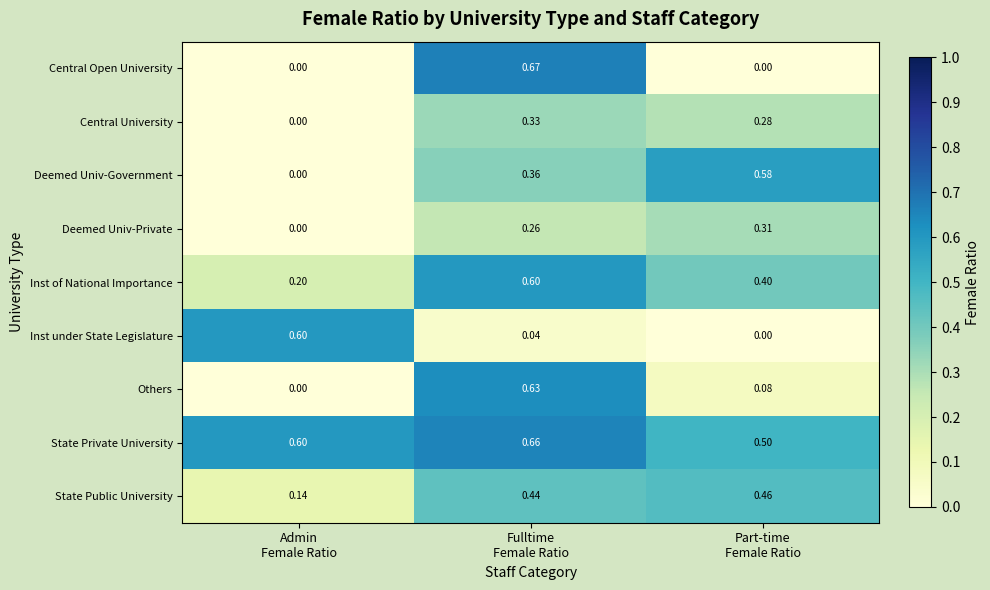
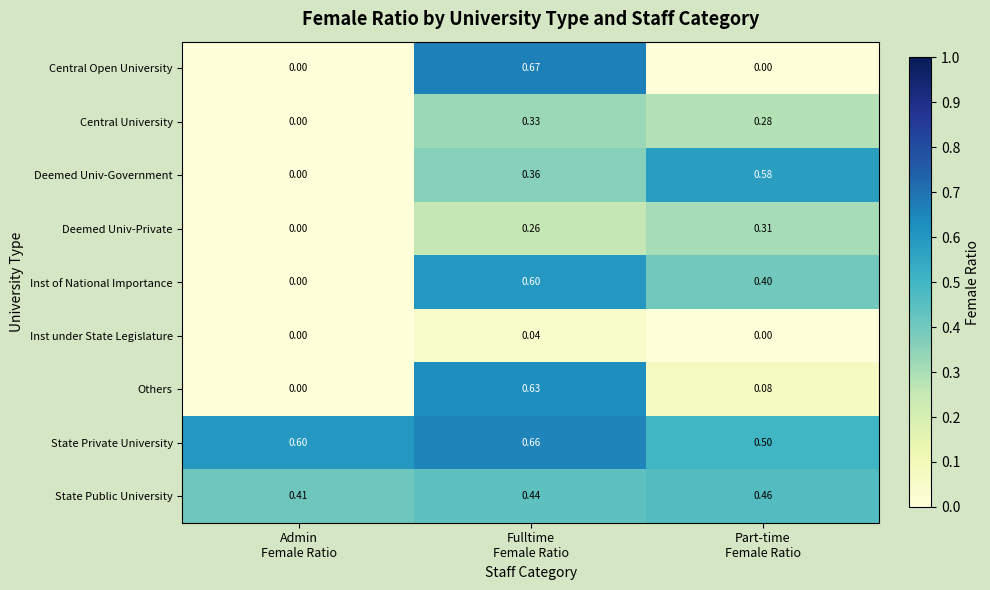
  {
    "Central Open University": {
      "Admin Female Ratio": 0.00,
      "Fulltime Female Ratio": 0.67,
      "Part-time Female Ratio": 0.00
    },
    "Central University": {
      "Admin Female Ratio": 0.00,
      "Fulltime Female Ratio": 0.33,
      "Part-time Female Ratio": 0.28
    },
    "Deemed Univ-Government": {
      "Admin Female Ratio": 0.00,
      "Fulltime Female Ratio": 0.36,
      "Part-time Female Ratio": 0.58
    },
    "Deemed Univ-Private": {
      "Admin Female Ratio": 0.00,
      "Fulltime Female Ratio": 0.26,
      "Part-time Female Ratio": 0.31
    },
    "Inst of National Importance": {
-     "Admin Female Ratio": 0.20,
+     "Admin Female Ratio": 0.00,
      "Fulltime Female Ratio": 0.60,
      "Part-time Female Ratio": 0.40
    },
    "Inst under State Legislature": {
-     "Admin Female Ratio": 0.60,
+     "Admin Female Ratio": 0.00,
      "Fulltime Female Ratio": 0.04,
      "Part-time Female Ratio": 0.00
    },
    "Others": {
      "Admin Female Ratio": 0.00,
      "Fulltime Female Ratio": 0.63,
      "Part-time Female Ratio": 0.08
    },
    "State Private University": {
      "Admin Female Ratio": 0.60,
      "Fulltime Female Ratio": 0.66,
      "Part-time Female Ratio": 0.50
    },
    "State Public University": {
-     "Admin Female Ratio": 0.14,
+     "Admin Female Ratio": 0.41,
      "Fulltime Female Ratio": 0.44,
      "Part-time Female Ratio": 0.46
    }
  }
